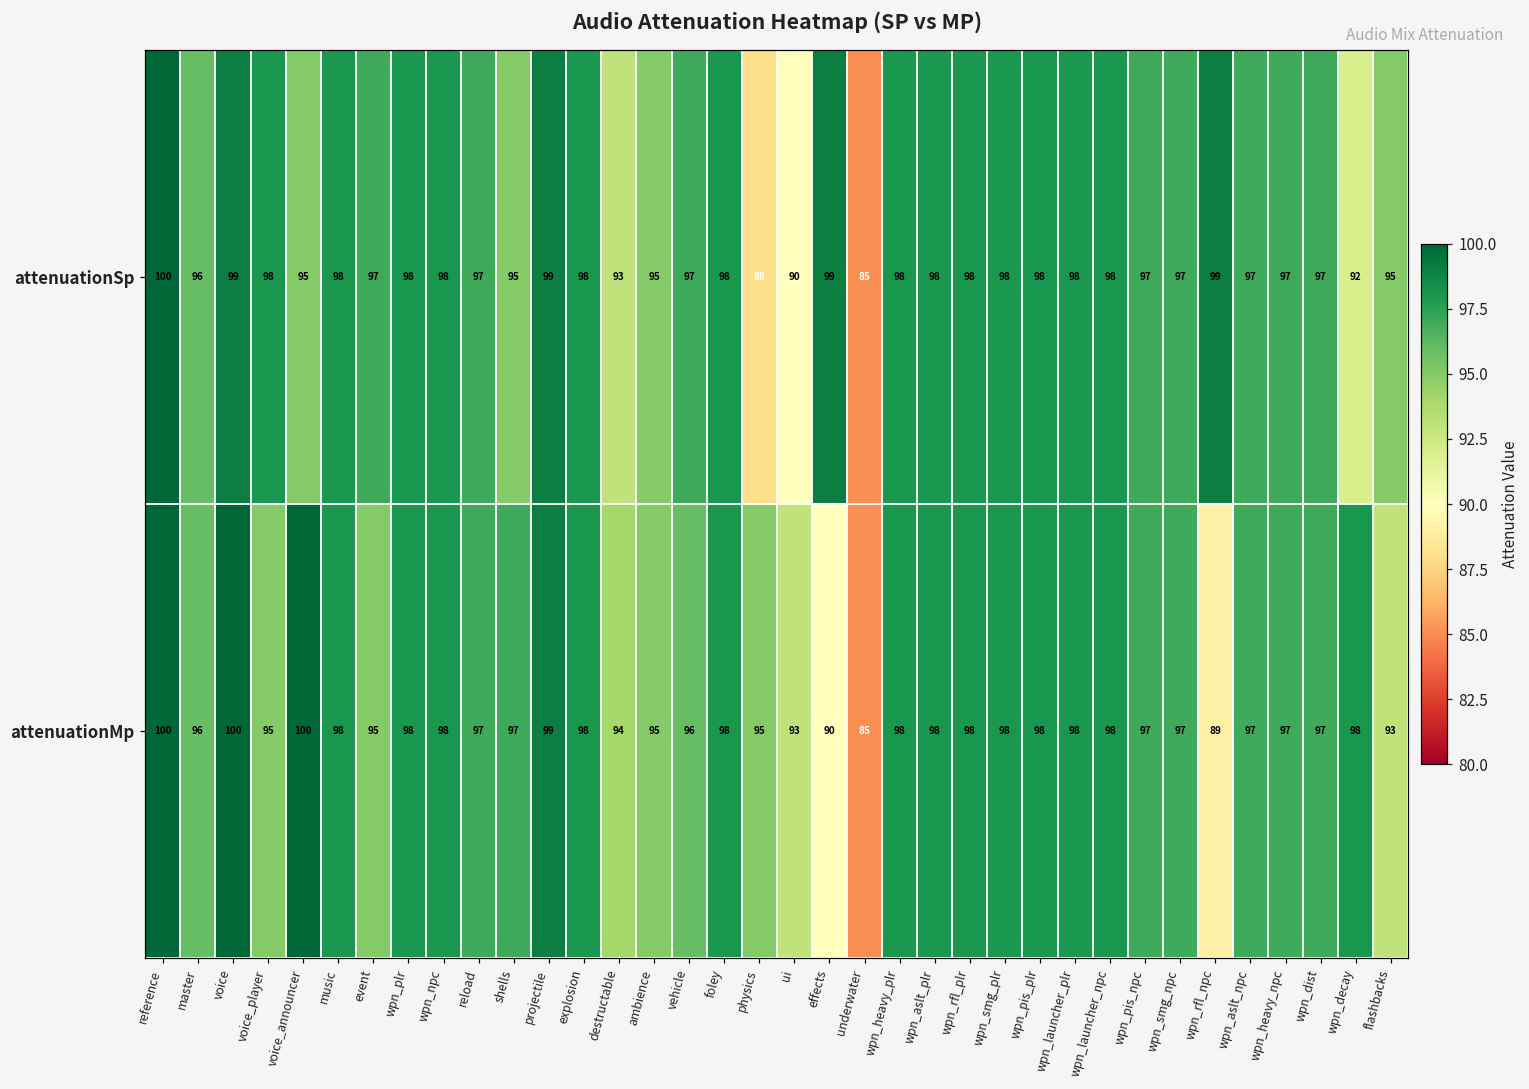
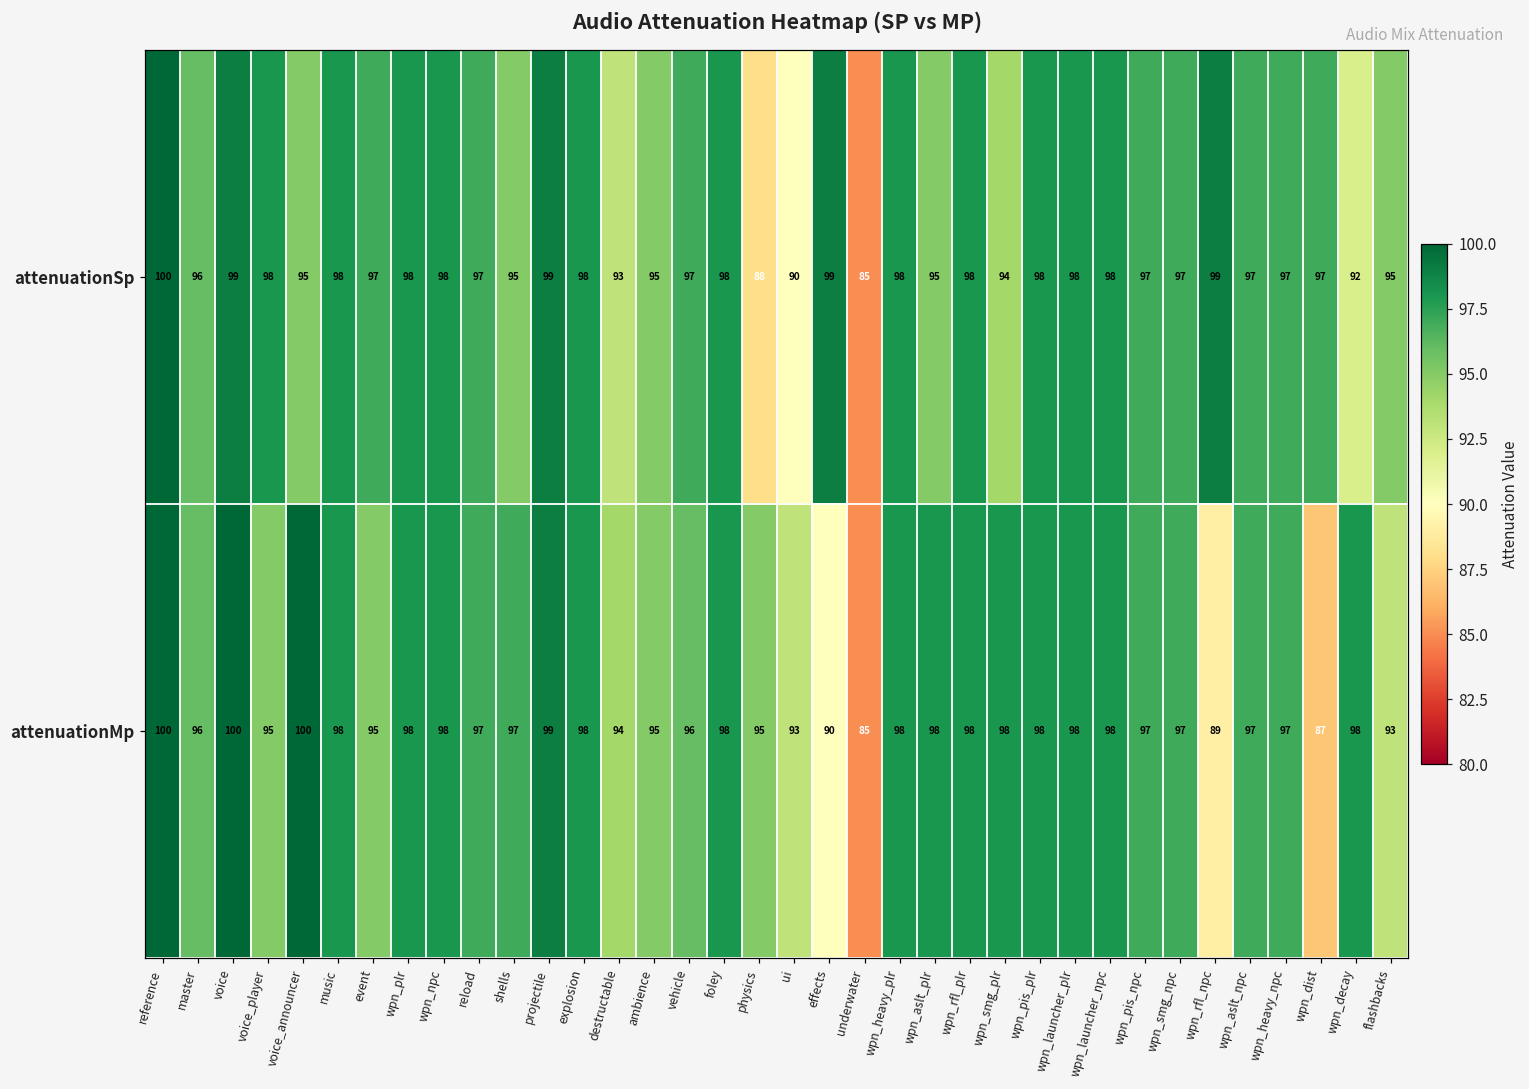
  {
    "attenuationSp": {
      "reference": 100,
      "master": 96,
      "voice": 99,
      "voice_player": 98,
      "voice_announcer": 95,
      "music": 98,
      "event": 97,
      "wpn_plr": 98,
      "wpn_npc": 98,
      "reload": 97,
      "shells": 95,
      "projectile": 99,
      "explosion": 98,
      "destructable": 93,
      "ambience": 95,
      "vehicle": 97,
      "foley": 98,
      "physics": 88,
      "ui": 90,
      "effects": 99,
      "underwater": 85,
      "wpn_heavy_plr": 98,
-     "wpn_aslt_plr": 98,
+     "wpn_aslt_plr": 95,
      "wpn_rfl_plr": 98,
-     "wpn_smg_plr": 98,
+     "wpn_smg_plr": 94,
      "wpn_pis_plr": 98,
      "wpn_launcher_plr": 98,
      "wpn_launcher_npc": 98,
      "wpn_pis_npc": 97,
      "wpn_smg_npc": 97,
      "wpn_rfl_npc": 99,
      "wpn_aslt_npc": 97,
      "wpn_heavy_npc": 97,
      "wpn_dist": 97,
      "wpn_decay": 92,
      "flashbacks": 95
    },
    "attenuationMp": {
      "reference": 100,
      "master": 96,
      "voice": 100,
      "voice_player": 95,
      "voice_announcer": 100,
      "music": 98,
      "event": 95,
      "wpn_plr": 98,
      "wpn_npc": 98,
      "reload": 97,
      "shells": 97,
      "projectile": 99,
      "explosion": 98,
      "destructable": 94,
      "ambience": 95,
      "vehicle": 96,
      "foley": 98,
      "physics": 95,
      "ui": 93,
      "effects": 90,
      "underwater": 85,
      "wpn_heavy_plr": 98,
      "wpn_aslt_plr": 98,
      "wpn_rfl_plr": 98,
      "wpn_smg_plr": 98,
      "wpn_pis_plr": 98,
      "wpn_launcher_plr": 98,
      "wpn_launcher_npc": 98,
      "wpn_pis_npc": 97,
      "wpn_smg_npc": 97,
      "wpn_rfl_npc": 89,
      "wpn_aslt_npc": 97,
      "wpn_heavy_npc": 97,
-     "wpn_dist": 97,
+     "wpn_dist": 87,
      "wpn_decay": 98,
      "flashbacks": 93
    }
  }
